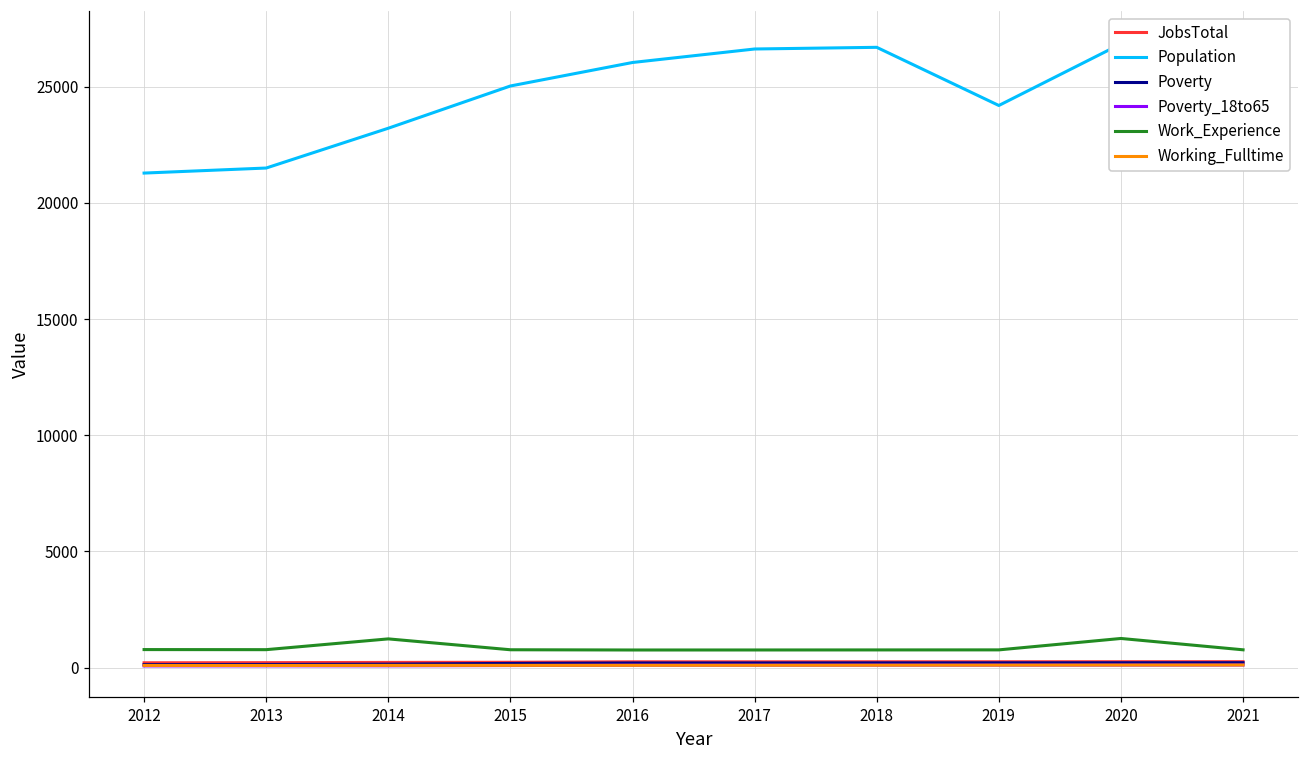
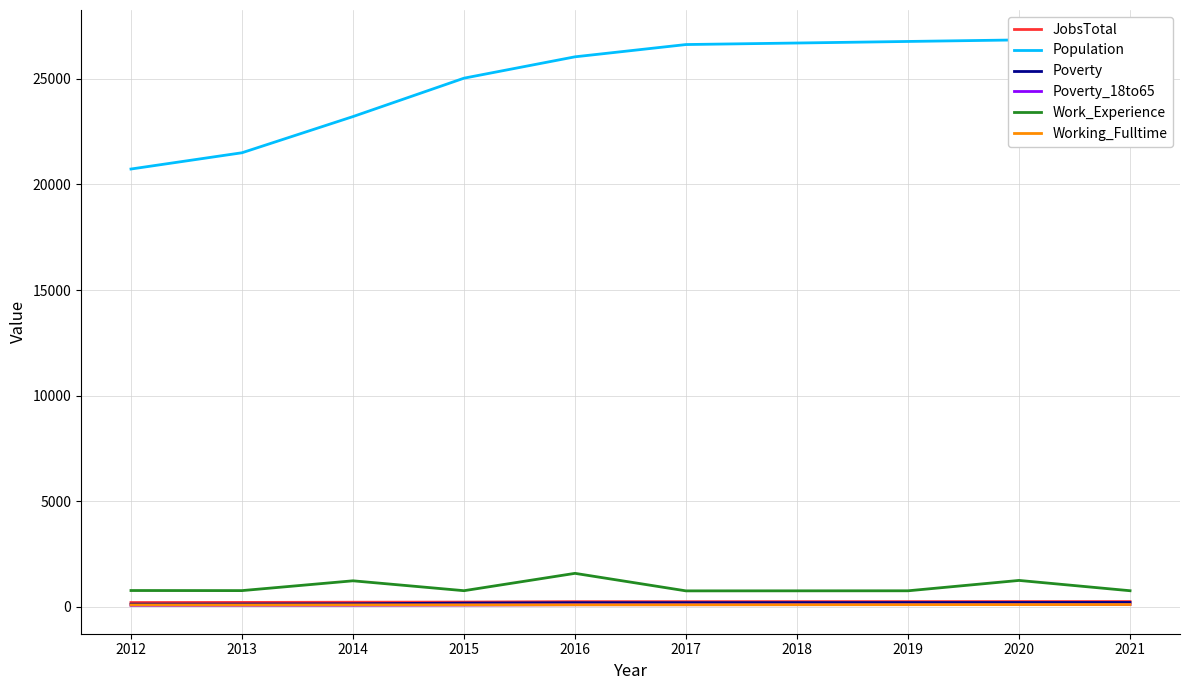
  {
    "Population": {
-     "2012": 21300,
+     "2012": 20700,
      "2013": 21500,
      "2014": 23200,
      "2015": 25000,
      "2016": 26000,
      "2017": 26600,
      "2018": 26700,
-     "2019": 24200
+     "2019": 26800
    },
    "Work_Experience": {
      "2012": 800,
      "2013": 800,
      "2014": 1200,
      "2015": 800,
-     "2016": 800,
+     "2016": 1600,
      "2017": 800,
      "2018": 800,
      "2019": 800,
      "2020": 1300,
      "2021": 800
    }
  }
